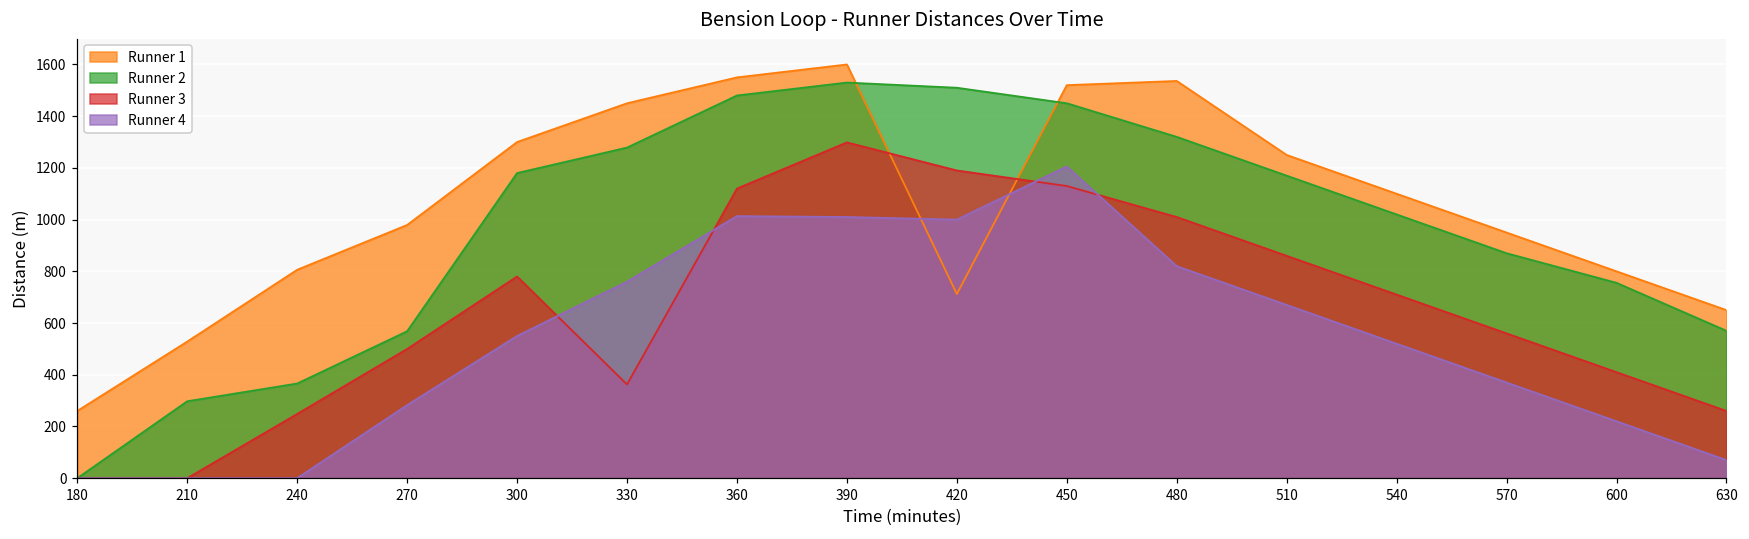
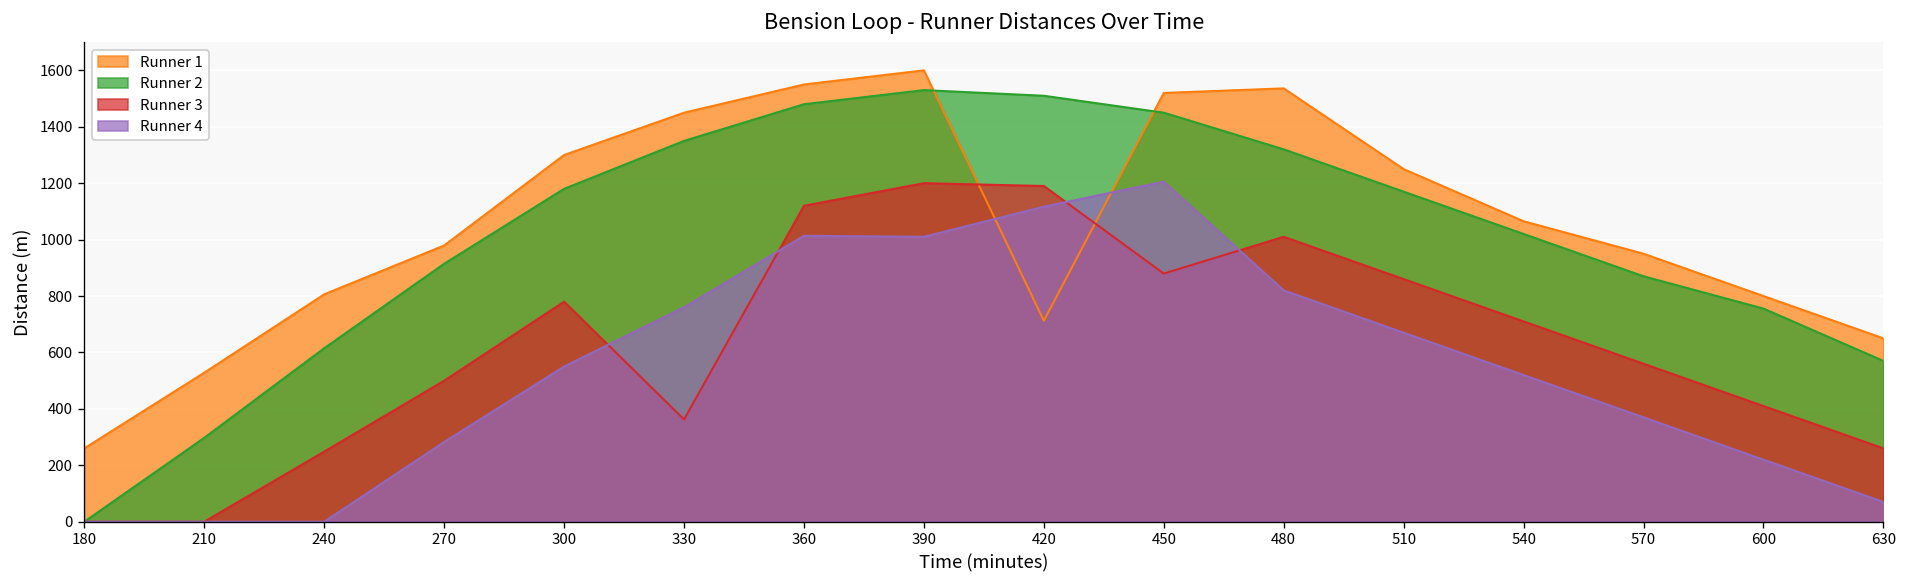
  {
    "Runner 1": {
      "180": 260,
      "210": 530,
      "240": 810,
      "270": 980,
      "300": 1300,
      "330": 1450,
      "360": 1550,
      "390": 1600,
      "420": 710,
      "450": 1520,
      "480": 1540,
      "510": 1250,
-     "540": 1100,
+     "540": 1070,
      "570": 950,
      "600": 800,
      "630": 650
    },
    "Runner 2": {
      "210": 300,
-     "240": 370,
-     "270": 570,
+     "240": 610,
+     "270": 910,
      "300": 1180,
-     "330": 1280,
+     "330": 1350,
      "360": 1480,
      "390": 1530,
      "420": 1510,
      "450": 1450,
      "480": 1320,
      "510": 1170,
      "540": 1020,
      "570": 870,
      "600": 760,
      "630": 570
    },
    "Runner 3": {
      "240": 250,
      "270": 500,
      "300": 780,
      "330": 360,
      "360": 1120,
-     "390": 1300,
+     "390": 1200,
      "420": 1190,
-     "450": 1130,
+     "450": 880,
      "480": 1010,
      "510": 860,
      "540": 710,
      "570": 560,
      "600": 410,
      "630": 260
    },
    "Runner 4": {
      "240": 0,
      "270": 280,
      "300": 550,
      "330": 760,
      "360": 1010,
      "390": 1010,
-     "420": 1000,
+     "420": 1120,
      "450": 1210,
      "480": 820,
      "510": 670,
      "540": 520,
      "570": 370,
      "600": 220,
      "630": 70
    }
  }
